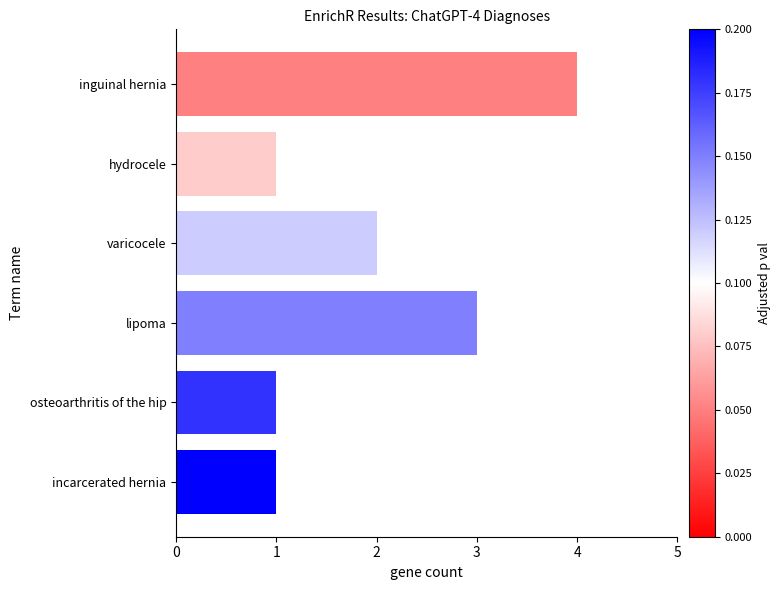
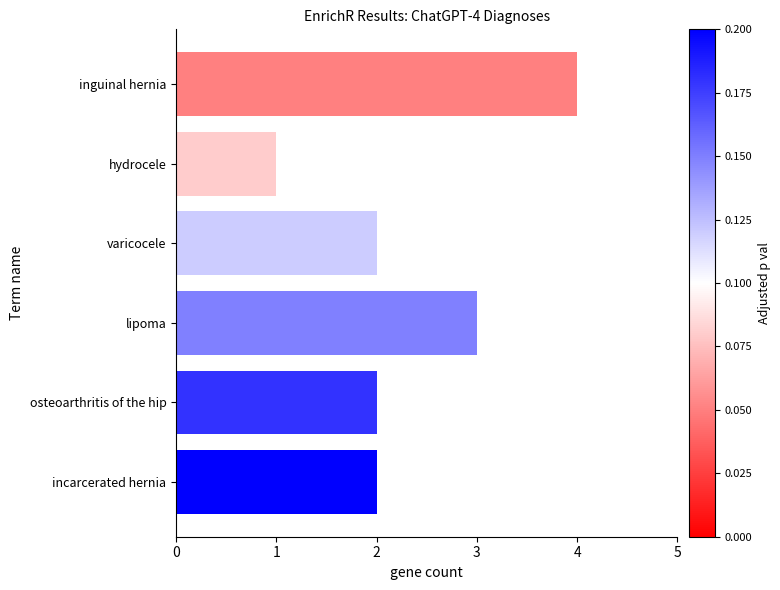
  {
    "inguinal hernia": 4,
    "hydrocele": 1,
    "varicocele": 2,
    "lipoma": 3,
-   "osteoarthritis of the hip": 1,
-   "incarcerated hernia": 1
+   "osteoarthritis of the hip": 2,
+   "incarcerated hernia": 2
  }
